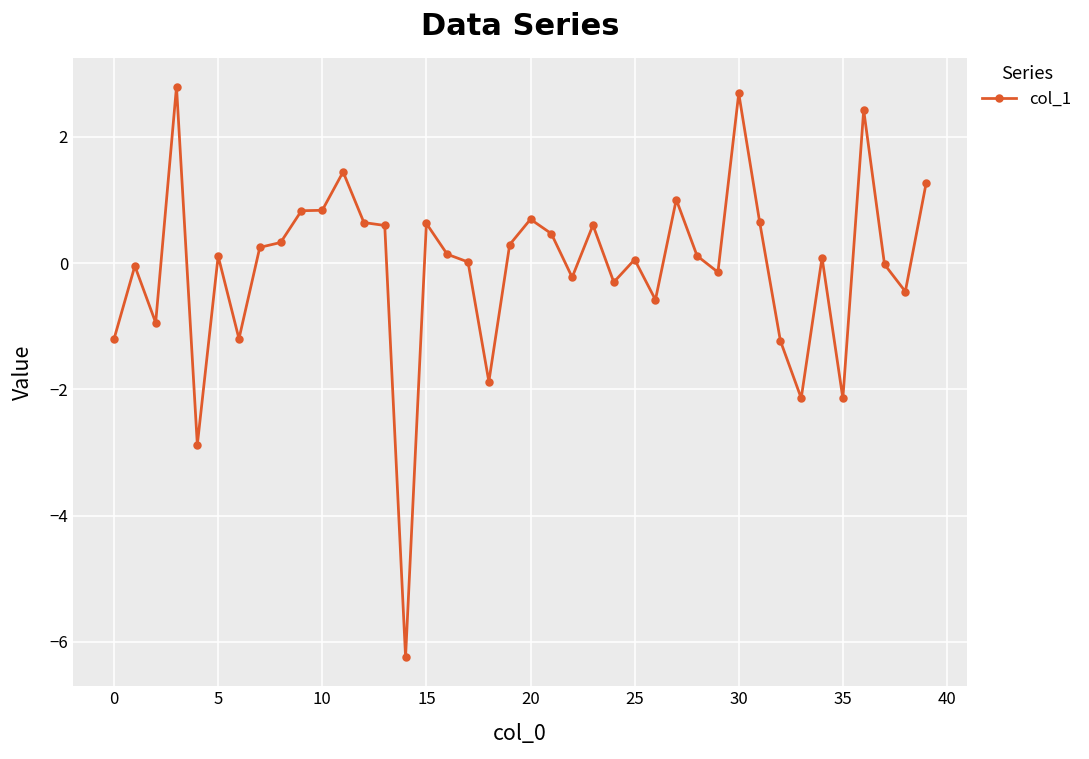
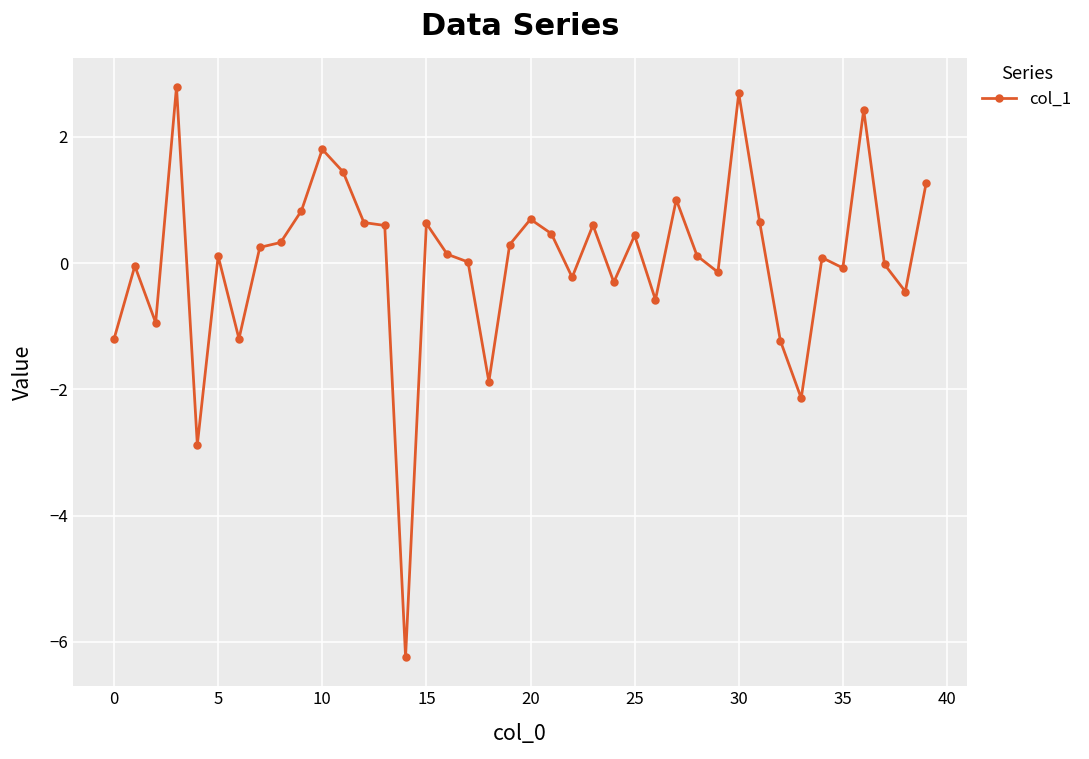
  {
    "0": -1.2,
    "5": 0.1,
-   "10": 0.8,
+   "10": 1.8,
    "15": 0.6,
    "20": 0.7,
-   "25": 0.1,
+   "25": 0.4,
    "30": 2.7,
-   "35": -2.1
+   "35": -0.1
  }
